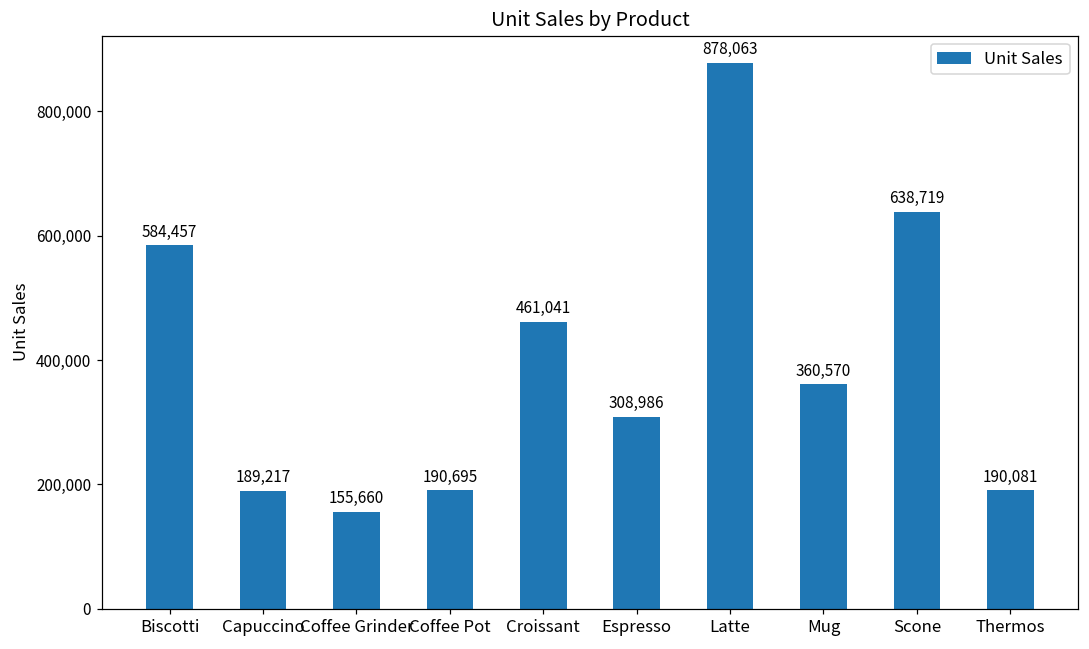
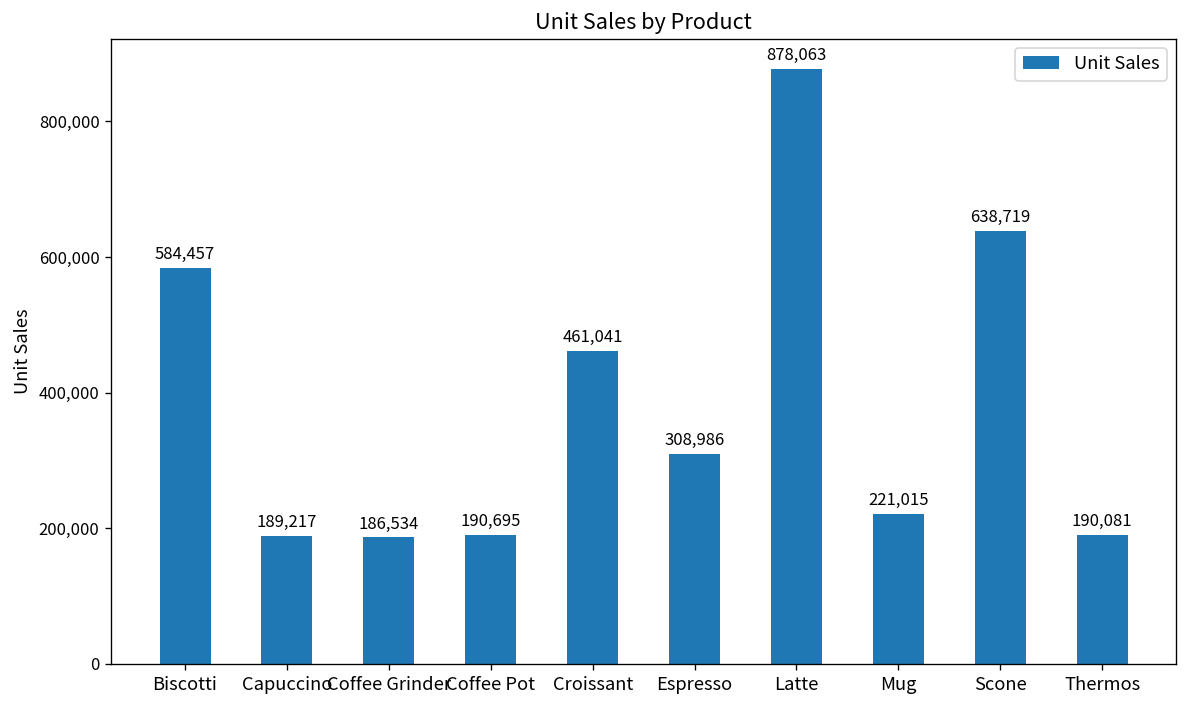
  {
    "Biscotti": "584,457",
    "Capuccino": "189,217",
-   "Coffee Grinder": "155,660",
+   "Coffee Grinder": "186,534",
    "Coffee Pot": "190,695",
    "Croissant": "461,041",
    "Espresso": "308,986",
    "Latte": "878,063",
-   "Mug": "360,570",
+   "Mug": "221,015",
    "Scone": "638,719",
    "Thermos": "190,081"
  }
